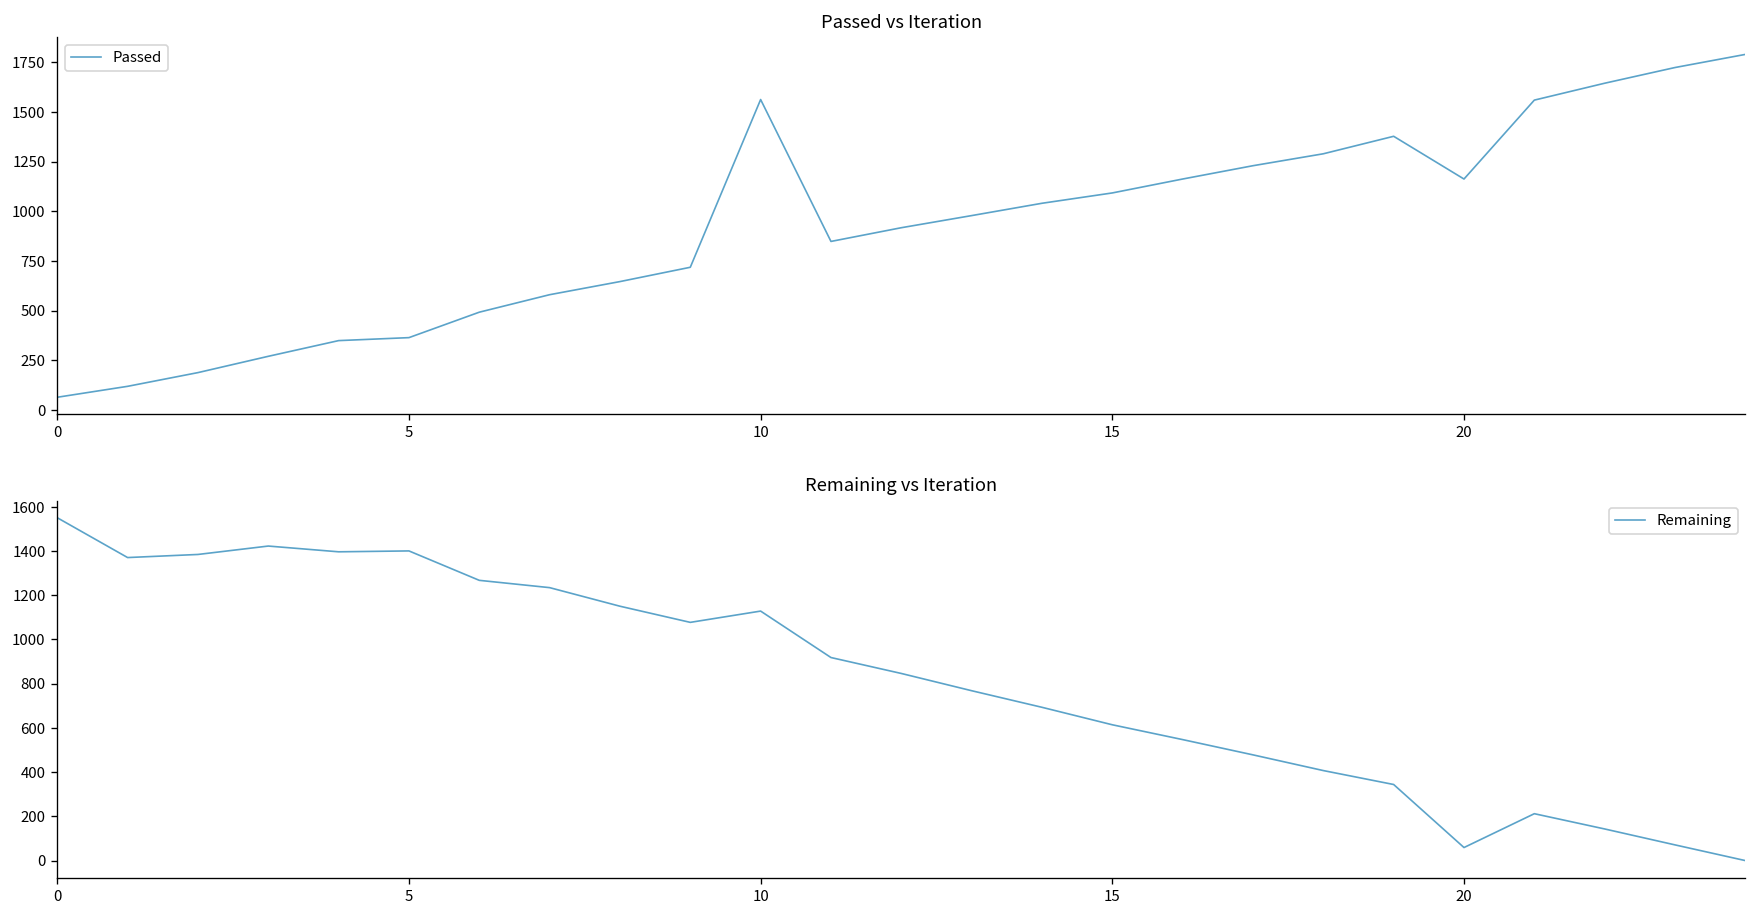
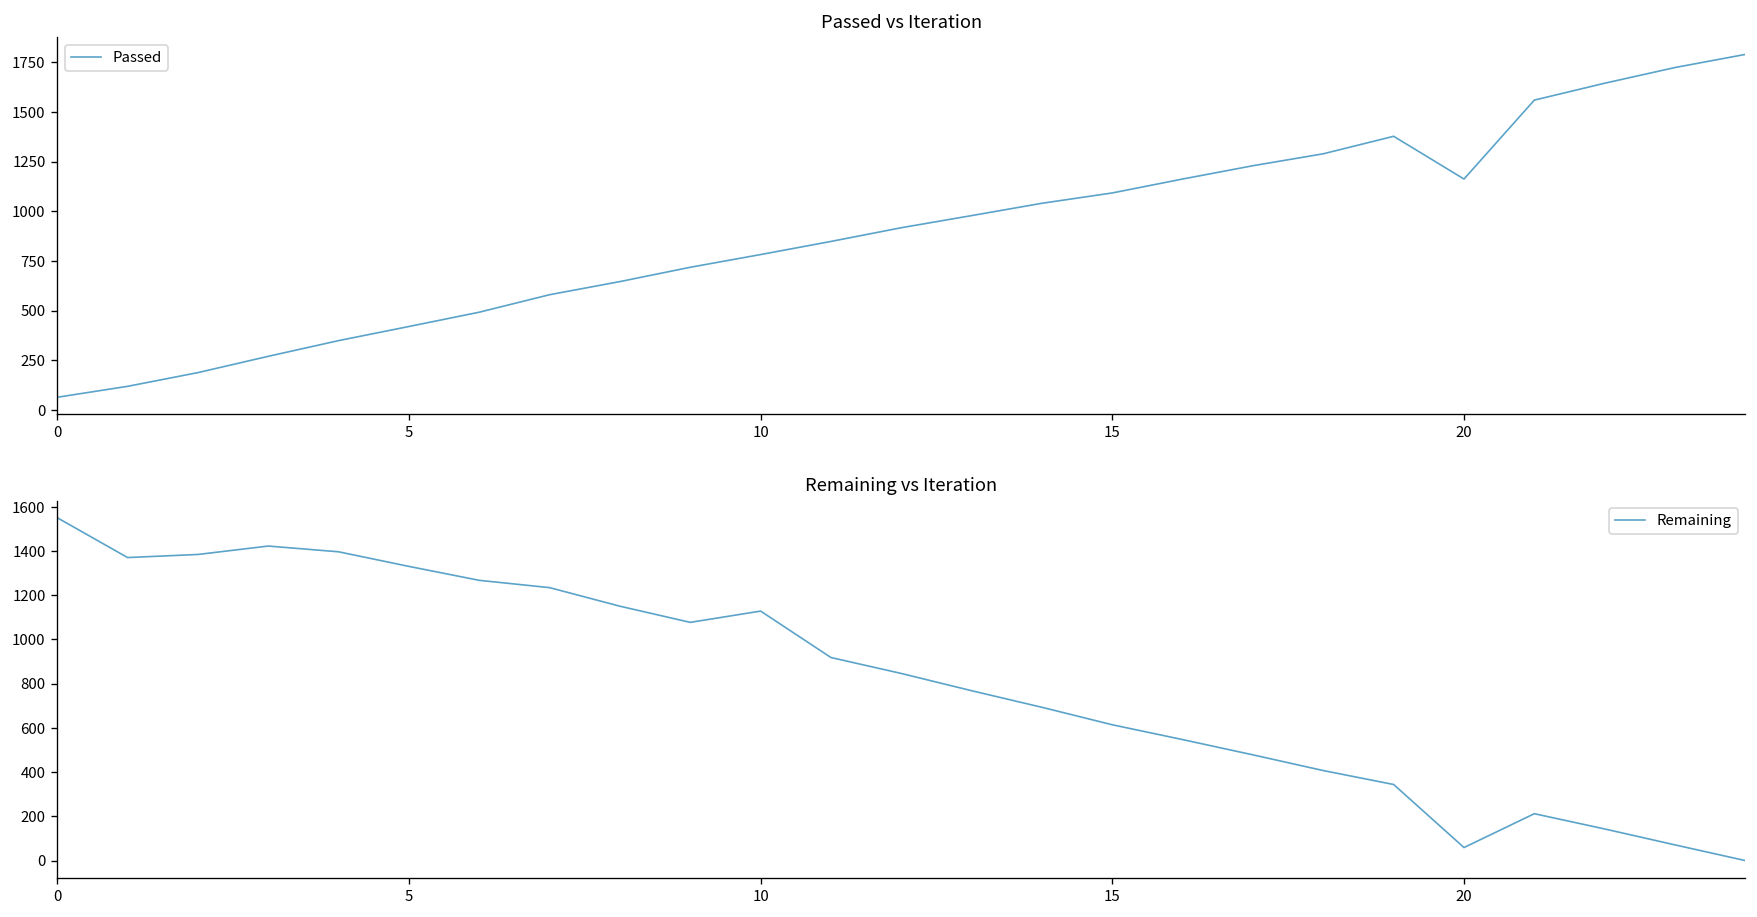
  {
    "Passed vs Iteration": {
      "0": 60,
-     "5": 360,
-     "10": 1560,
+     "5": 420,
+     "10": 780,
      "15": 1090,
      "20": 1160
    },
    "Remaining vs Iteration": {
      "0": 1550,
-     "5": 1400,
+     "5": 1330,
      "10": 1130,
      "15": 610,
      "20": 60
    }
  }
